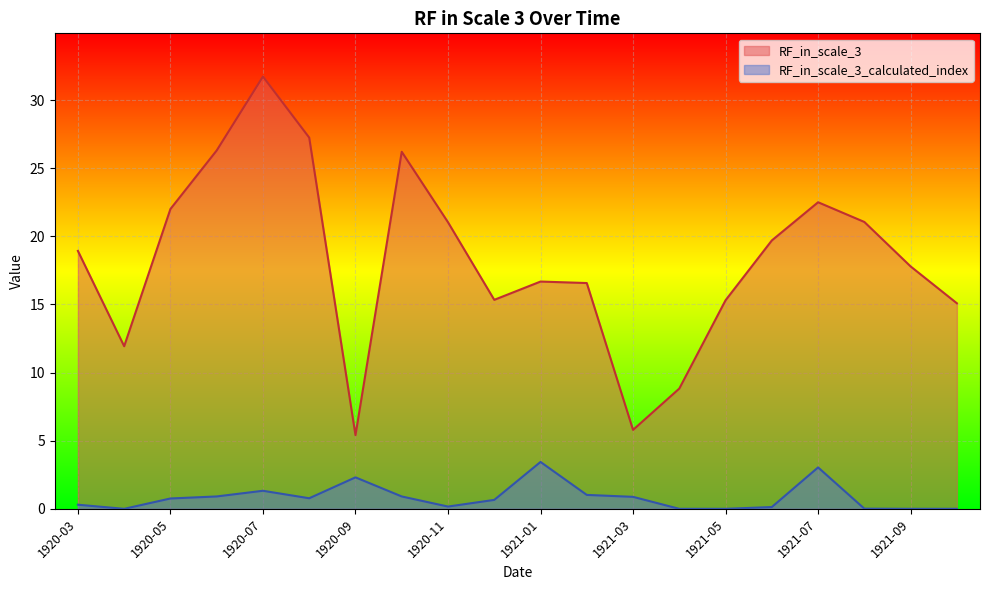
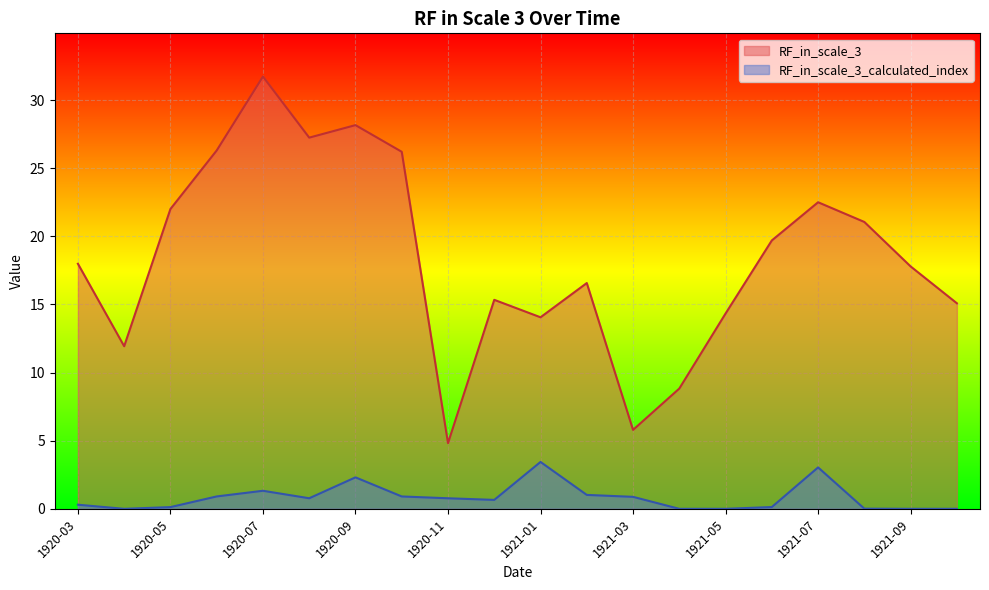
  {
    "RF_in_scale_3": {
-     "1920-03": 18.9,
+     "1920-03": 18.0,
      "1920-05": 22.0,
      "1920-07": 31.7,
-     "1920-09": 5.4,
-     "1920-11": 21.0,
-     "1921-01": 16.7,
+     "1920-09": 28.2,
+     "1920-11": 4.8,
+     "1921-01": 14.1,
      "1921-03": 5.8,
-     "1921-05": 15.3,
+     "1921-05": 14.3,
      "1921-07": 22.5,
      "1921-09": 17.8
    },
    "RF_in_scale_3_calculated_index": {
      "1920-03": 0.3,
-     "1920-05": 0.8,
+     "1920-05": 0.1,
      "1920-07": 1.3,
      "1920-09": 2.3,
-     "1920-11": 0.2,
+     "1920-11": 0.8,
      "1921-01": 3.4,
      "1921-03": 0.9,
      "1921-05": 0.0,
      "1921-07": 3.0,
      "1921-09": 0.0
    }
  }
